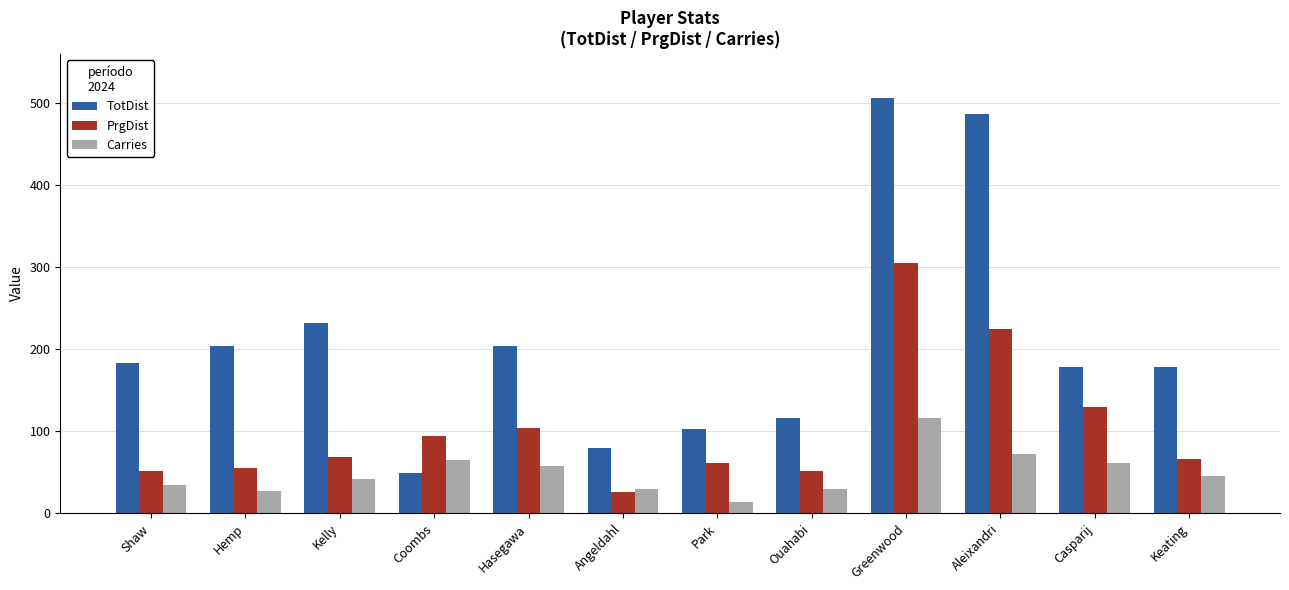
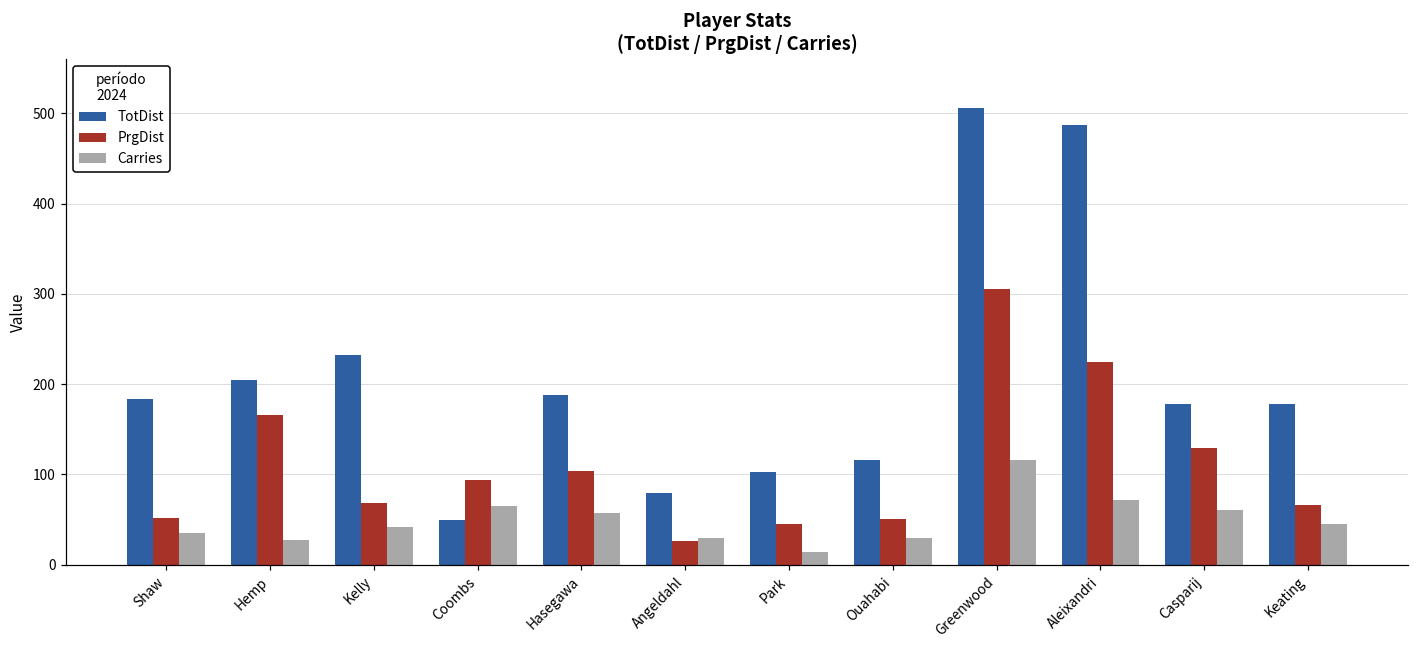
  {
    "TotDist": {
      "Shaw": 180,
      "Hemp": 200,
      "Kelly": 230,
      "Coombs": 50,
-     "Hasegawa": 200,
+     "Hasegawa": 190,
      "Angeldahl": 80,
      "Park": 100,
      "Ouahabi": 120,
      "Greenwood": 510,
      "Aleixandri": 490,
      "Casparij": 180,
      "Keating": 180
    },
    "PrgDist": {
      "Shaw": 50,
-     "Hemp": 60,
+     "Hemp": 170,
      "Kelly": 70,
      "Coombs": 90,
      "Hasegawa": 100,
      "Angeldahl": 30,
-     "Park": 60,
+     "Park": 50,
      "Ouahabi": 50,
      "Greenwood": 310,
      "Aleixandri": 230,
      "Casparij": 130,
      "Keating": 70
    },
    "Carries": {
      "Shaw": 40,
      "Hemp": 30,
      "Kelly": 40,
      "Coombs": 70,
      "Hasegawa": 60,
      "Angeldahl": 30,
      "Park": 10,
      "Ouahabi": 30,
      "Greenwood": 120,
      "Aleixandri": 70,
      "Casparij": 60,
      "Keating": 50
    }
  }
